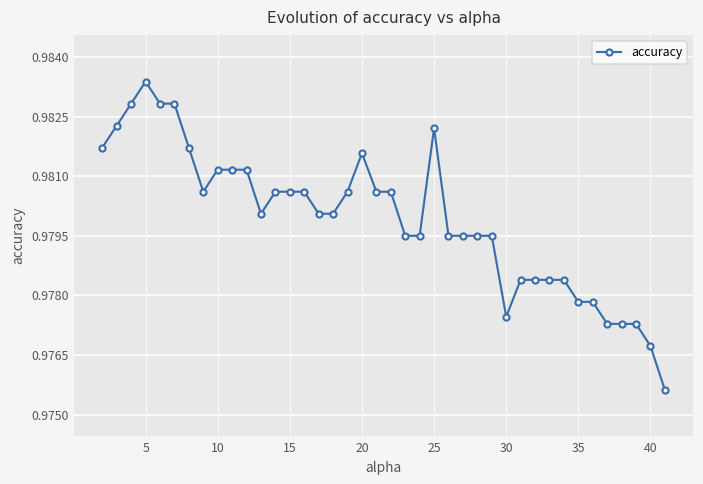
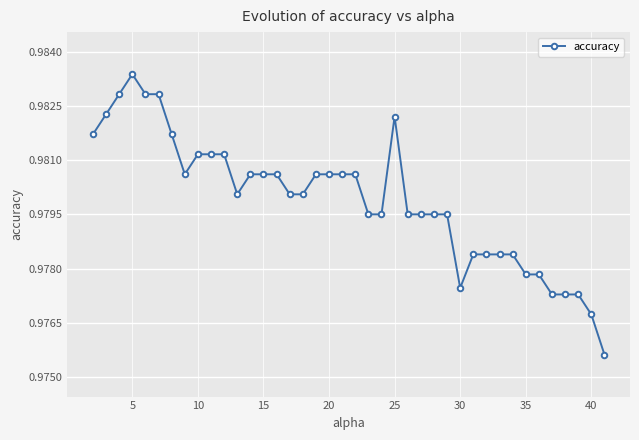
  {
    "5": 0.9834,
    "10": 0.9812,
    "15": 0.9806,
-   "20": 0.9816,
+   "20": 0.9806,
    "25": 0.9822,
    "30": 0.9775,
    "35": 0.9778,
    "40": 0.9767
  }
